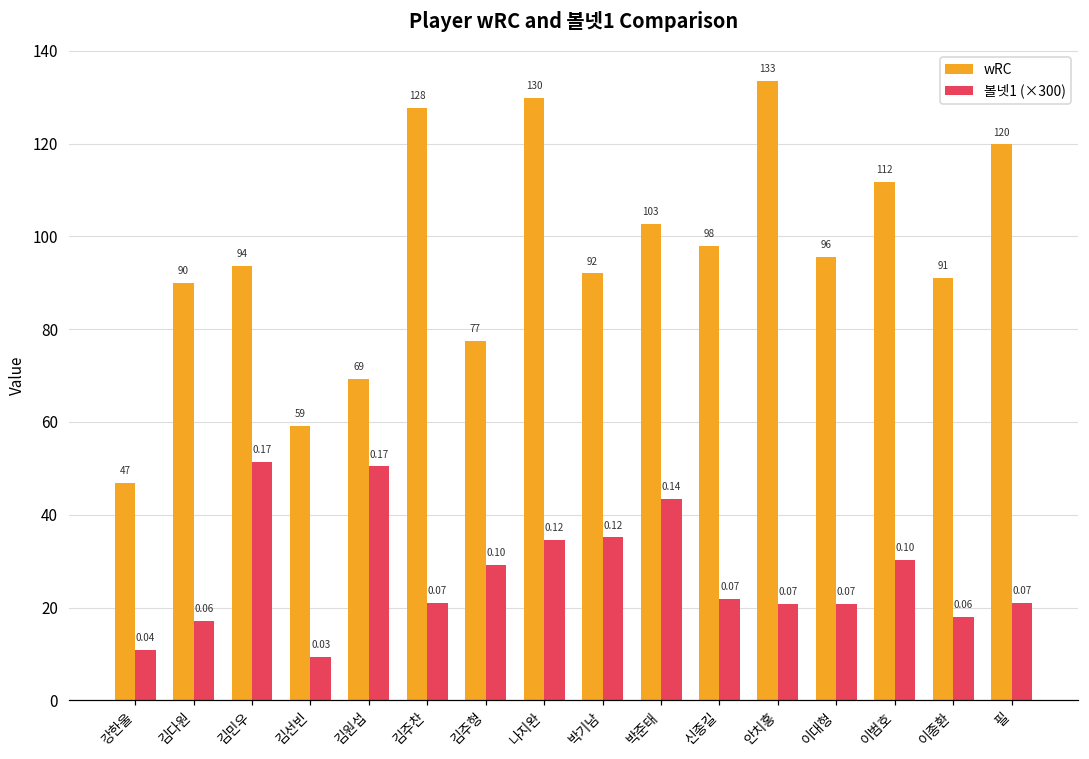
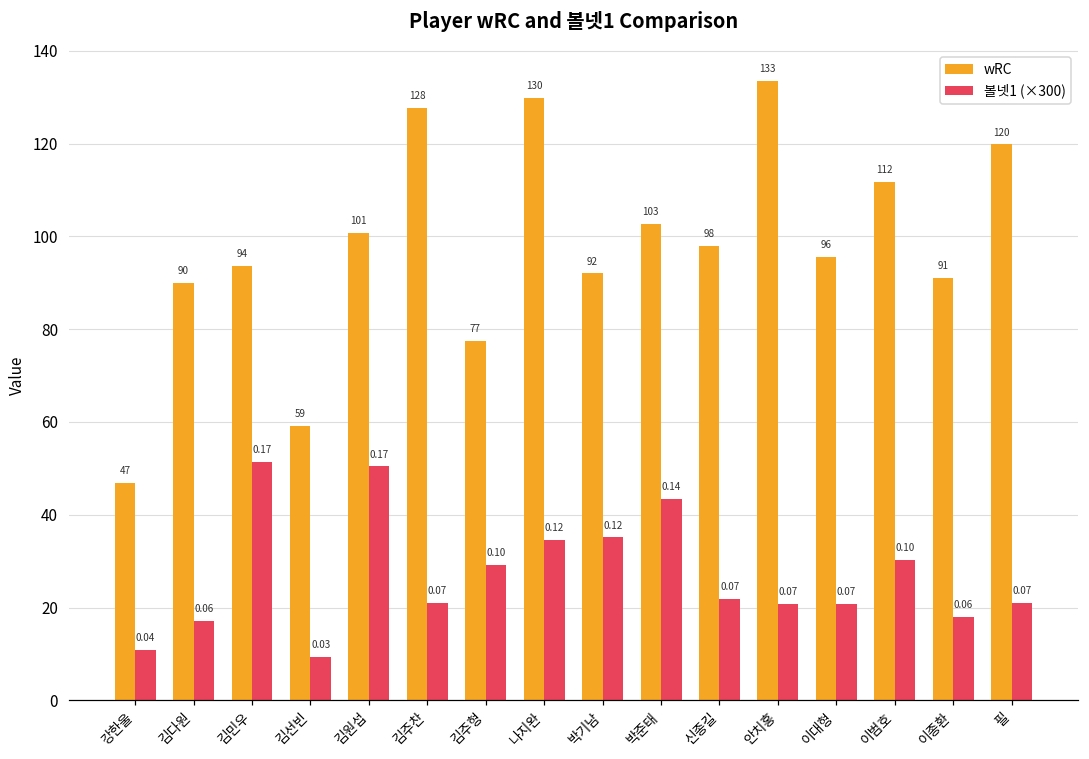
  {
    "wRC": {
      "강한울": 47,
      "김다원": 90,
      "김민우": 94,
      "김선빈": 59,
-     "김원섭": 69,
+     "김원섭": 101,
      "김주찬": 128,
      "김주형": 77,
      "나지완": 130,
      "박기남": 92,
      "박준태": 103,
      "신종길": 98,
      "안치홍": 133,
      "이대형": 96,
      "이범호": 112,
      "이종환": 91,
      "필": 120
    }
  }
